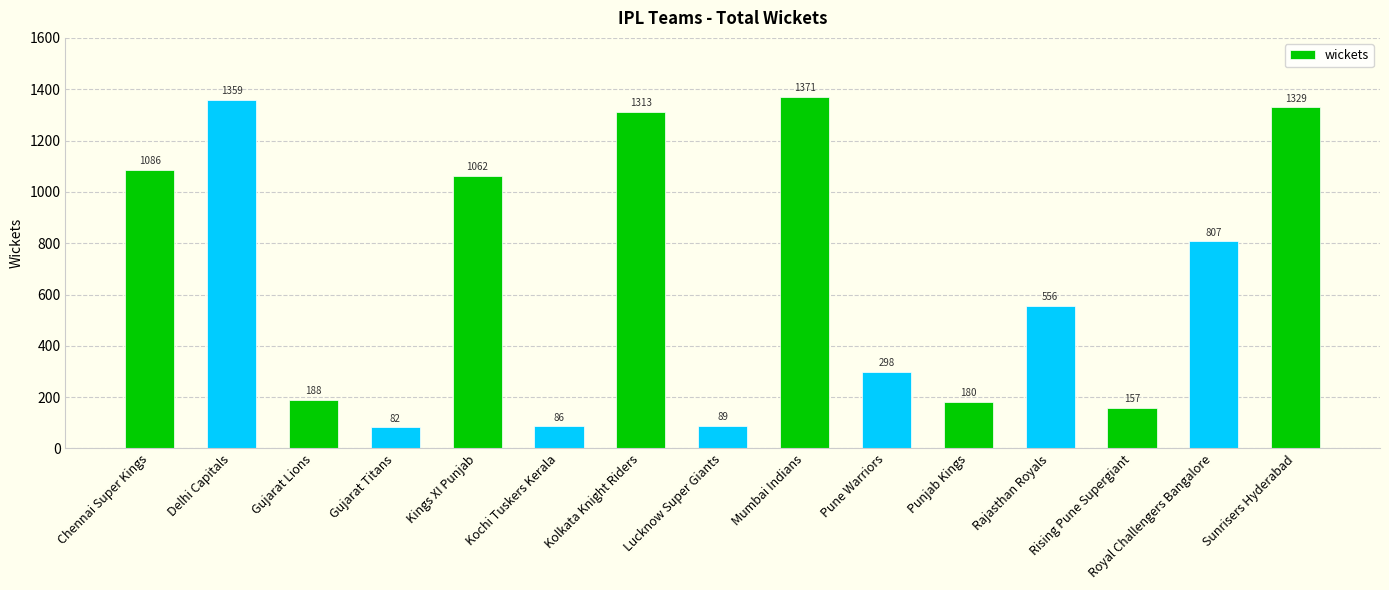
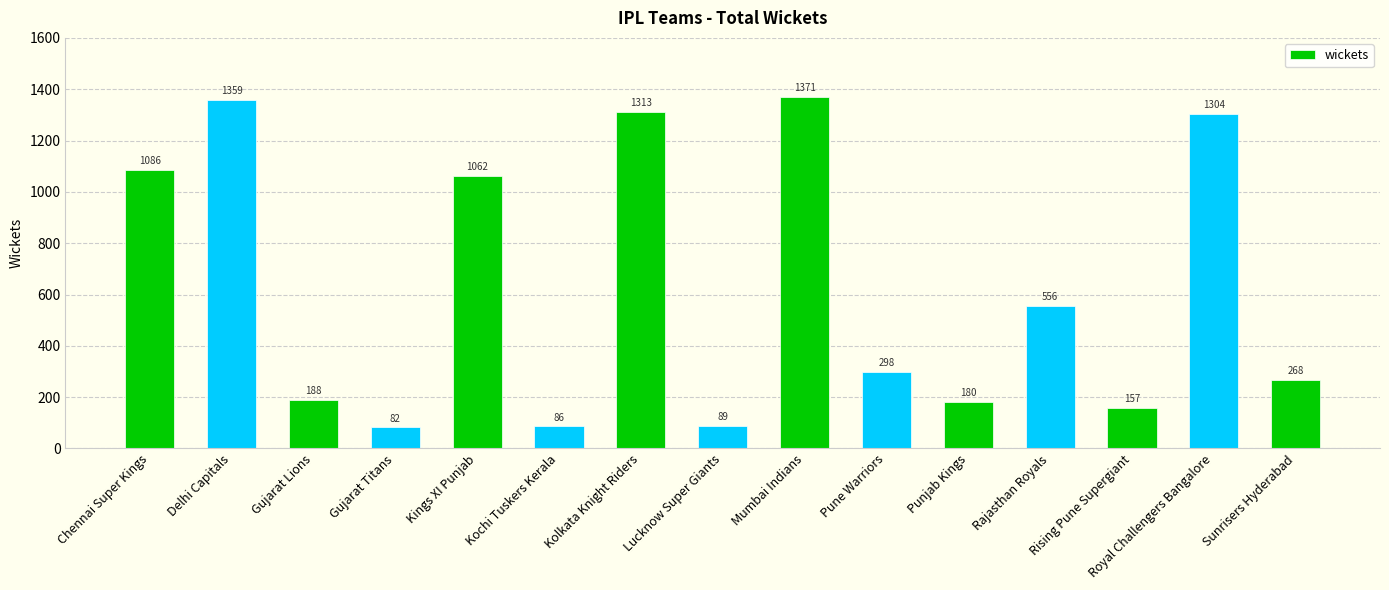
  {
    "Chennai Super Kings": 1086,
    "Delhi Capitals": 1359,
    "Gujarat Lions": 188,
    "Gujarat Titans": 82,
    "Kings XI Punjab": 1062,
    "Kochi Tuskers Kerala": 86,
    "Kolkata Knight Riders": 1313,
    "Lucknow Super Giants": 89,
    "Mumbai Indians": 1371,
    "Pune Warriors": 298,
    "Punjab Kings": 180,
    "Rajasthan Royals": 556,
    "Rising Pune Supergiant": 157,
-   "Royal Challengers Bangalore": 807,
-   "Sunrisers Hyderabad": 1329
+   "Royal Challengers Bangalore": 1304,
+   "Sunrisers Hyderabad": 268
  }
